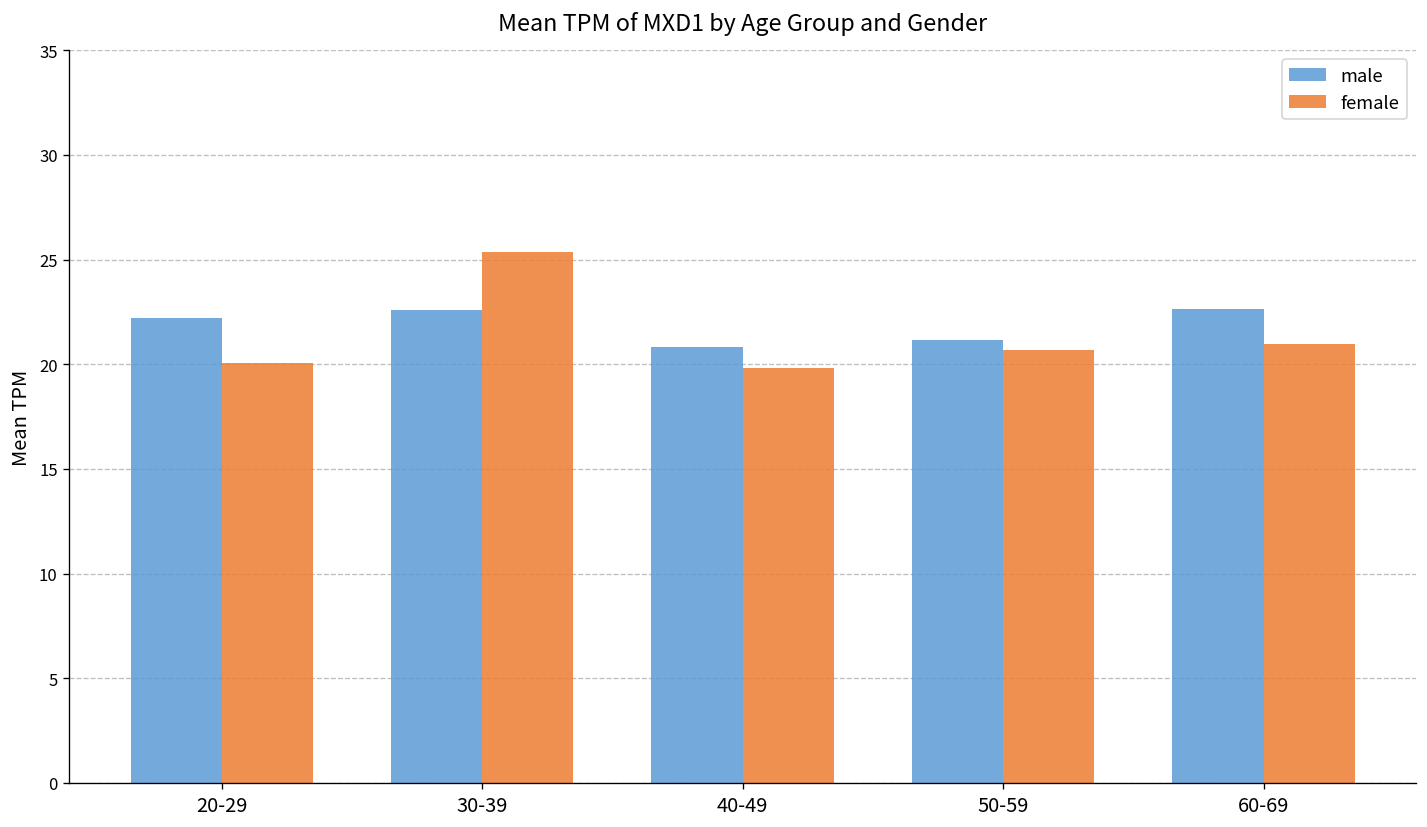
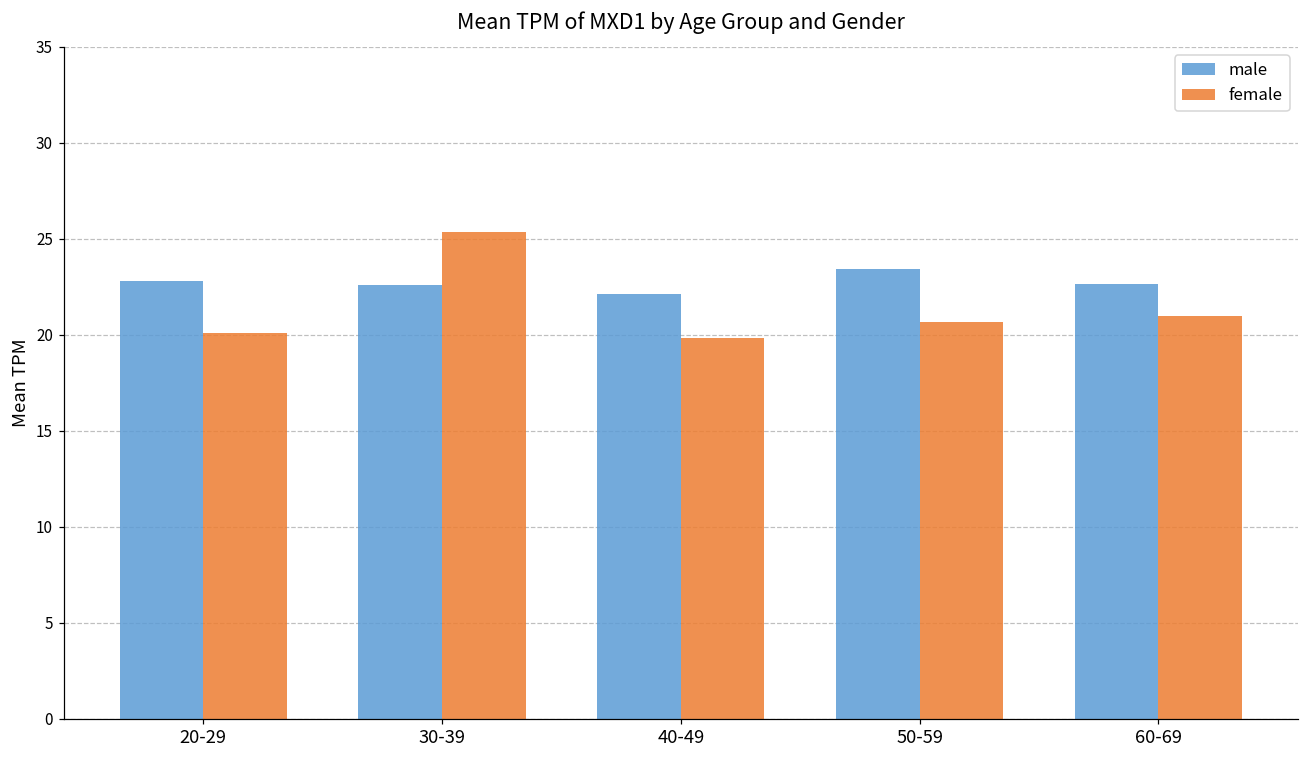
  {
    "male": {
-     "20-29": 22.2,
+     "20-29": 22.8,
      "30-39": 22.6,
-     "40-49": 20.8,
-     "50-59": 21.2,
+     "40-49": 22.1,
+     "50-59": 23.4,
      "60-69": 22.6
    },
    "female": {
      "20-29": 20.1,
      "30-39": 25.4,
      "40-49": 19.8,
      "50-59": 20.7,
      "60-69": 21.0
    }
  }
